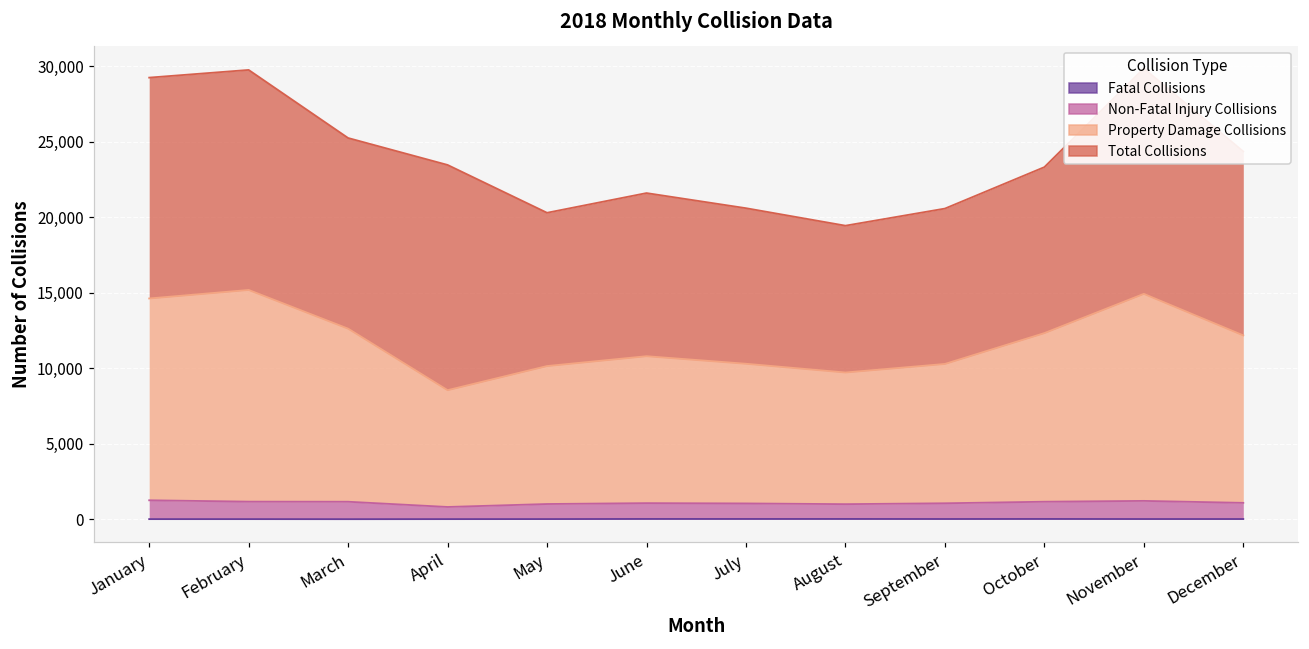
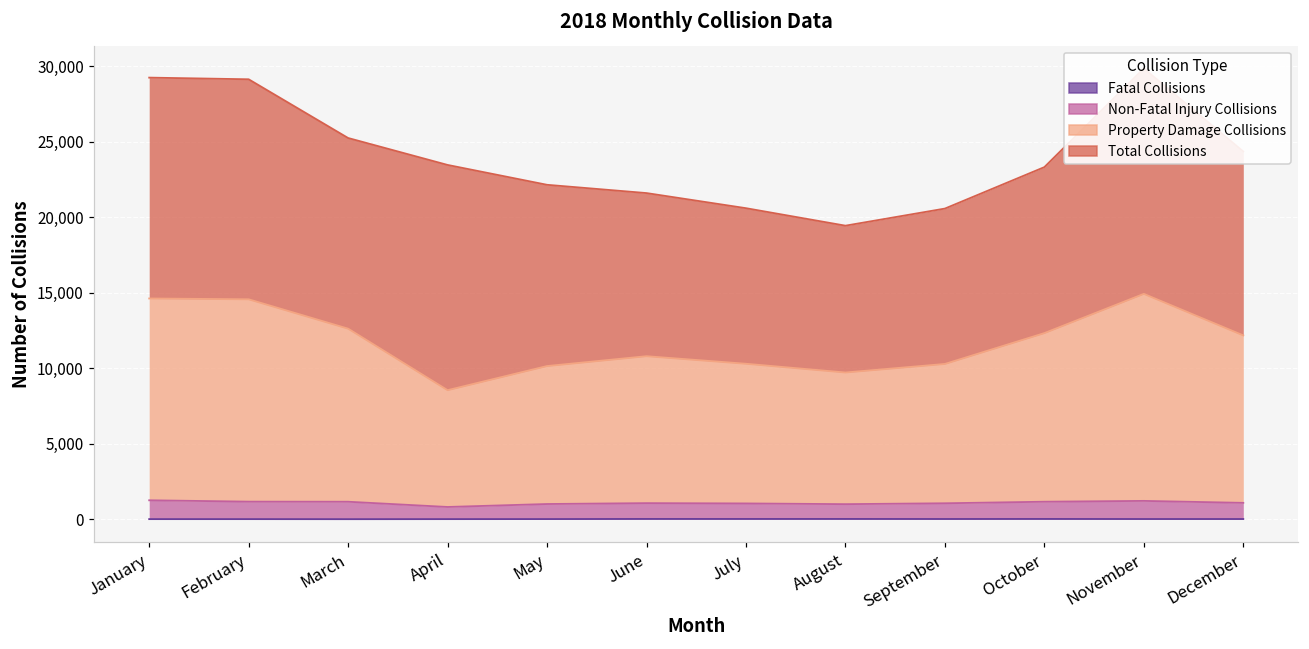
  {
    "Fatal Collisions": {
      "January": "0",
      "February": "0",
      "March": "0",
      "April": "0",
      "May": "0",
      "June": "0",
      "July": "0",
      "August": "0",
      "September": "0",
      "October": "0",
      "November": "0",
      "December": "0"
    },
    "Non-Fatal Injury Collisions": {
      "January": "1,200",
      "February": "1,200",
      "March": "1,200",
      "April": "800",
      "May": "1,000",
      "June": "1,000",
      "July": "1,000",
      "August": "1,000",
      "September": "1,000",
      "October": "1,100",
      "November": "1,200",
      "December": "1,100"
    },
    "Property Damage Collisions": {
      "January": "13,400",
-     "February": "14,000",
+     "February": "13,400",
      "March": "11,500",
      "April": "7,700",
      "May": "9,100",
      "June": "9,700",
      "July": "9,200",
      "August": "8,700",
      "September": "9,200",
      "October": "11,200",
      "November": "13,700",
      "December": "11,100"
    },
    "Total Collisions": {
      "January": "14,600",
      "February": "14,600",
      "March": "12,600",
      "April": "14,900",
-     "May": "10,100",
+     "May": "12,000",
      "June": "10,800",
      "July": "10,300",
      "August": "9,700",
      "September": "10,300",
      "October": "11,000"
    }
  }
